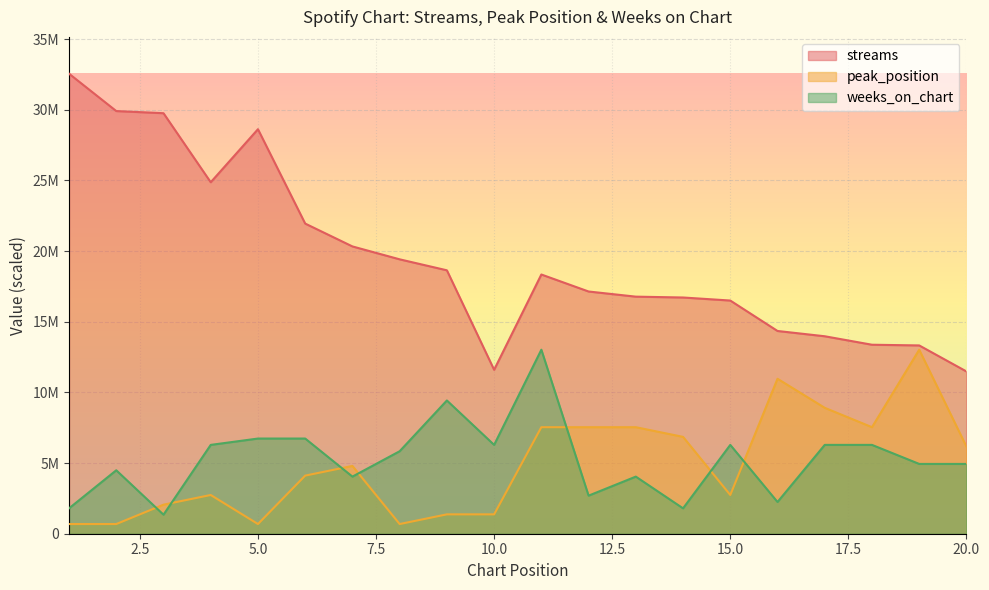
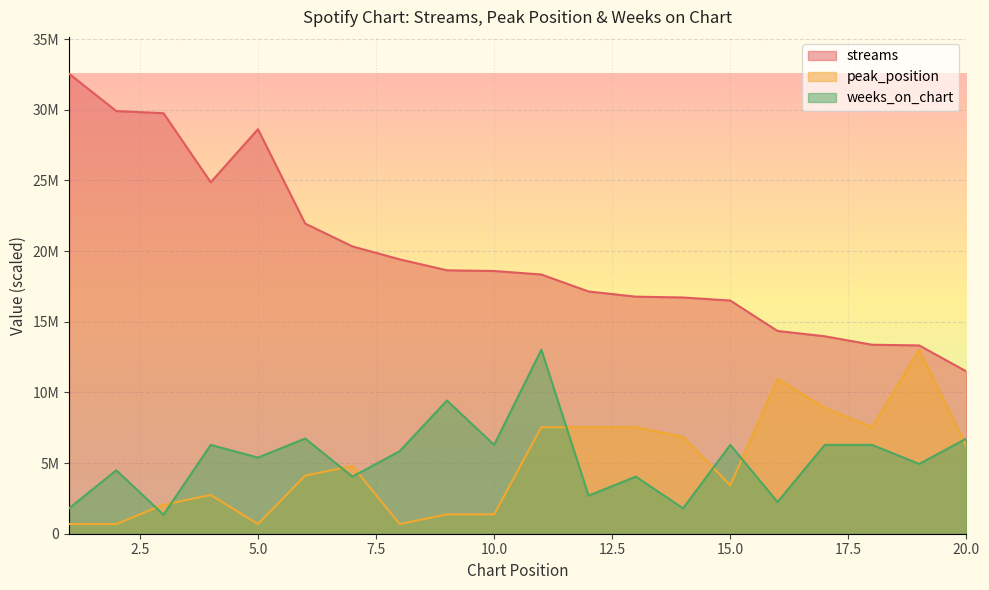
  {
    "streams": {
      "5.0": 28600000,
-     "10.0": 11600000,
+     "10.0": 18600000,
      "15.0": 16500000,
      "20.0": 11500000
    },
    "peak_position": {
      "5.0": 700000,
      "10.0": 1400000,
-     "15.0": 2700000,
+     "15.0": 3400000,
      "20.0": 6200000
    },
    "weeks_on_chart": {
-     "5.0": 6700000,
+     "5.0": 5400000,
      "10.0": 6300000,
      "15.0": 6300000,
-     "20.0": 4900000
+     "20.0": 6700000
    }
  }
